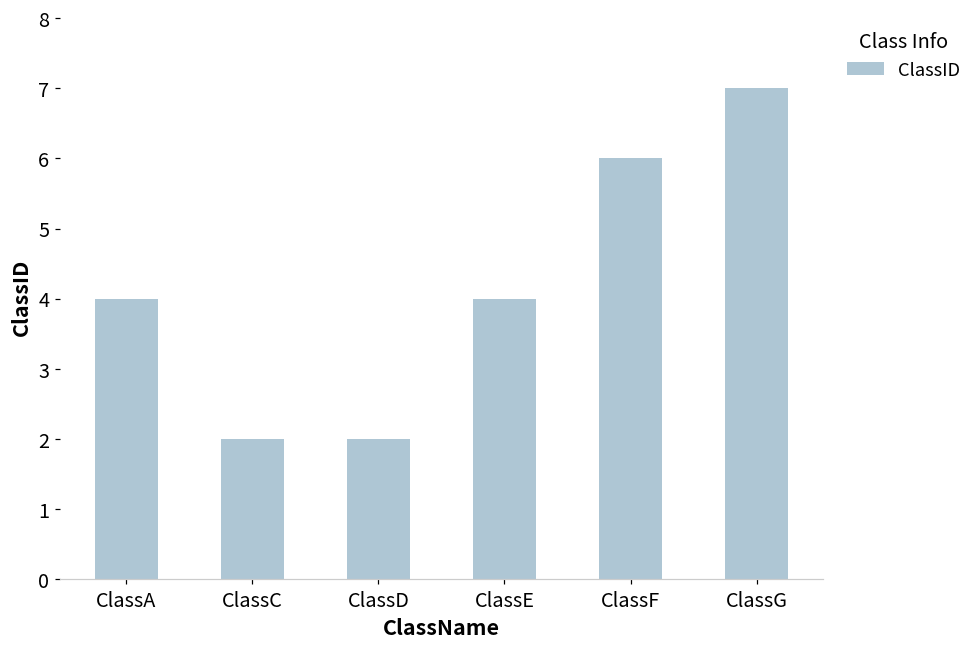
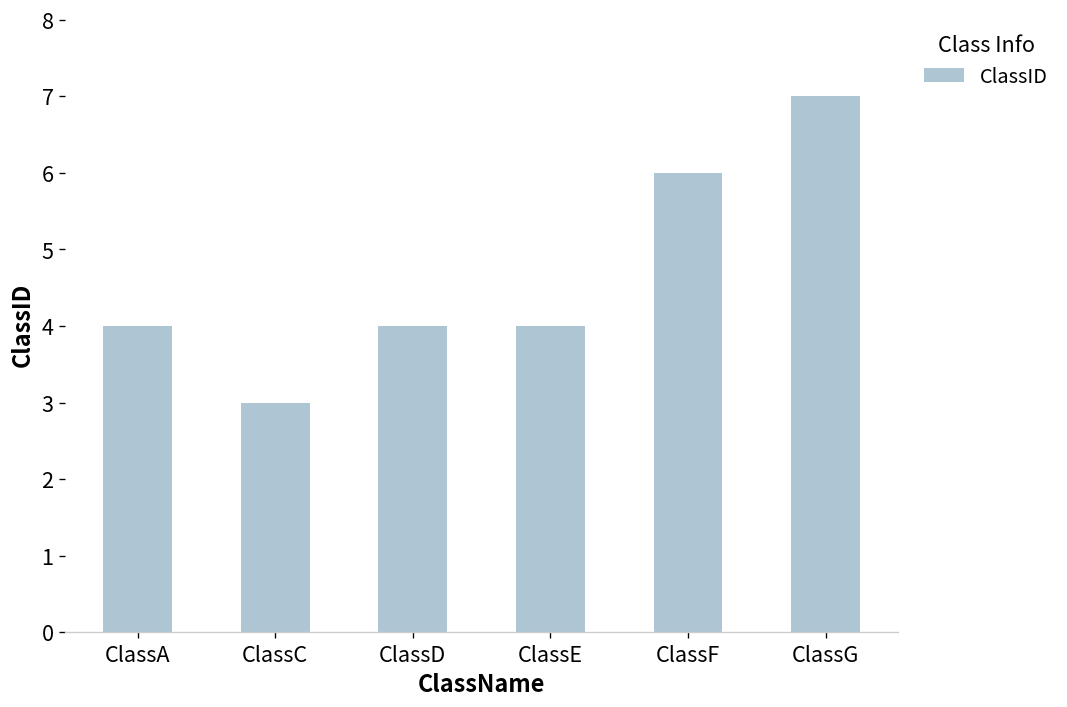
  {
    "ClassA": 4,
-   "ClassC": 2,
-   "ClassD": 2,
+   "ClassC": 3,
+   "ClassD": 4,
    "ClassE": 4,
    "ClassF": 6,
    "ClassG": 7
  }
